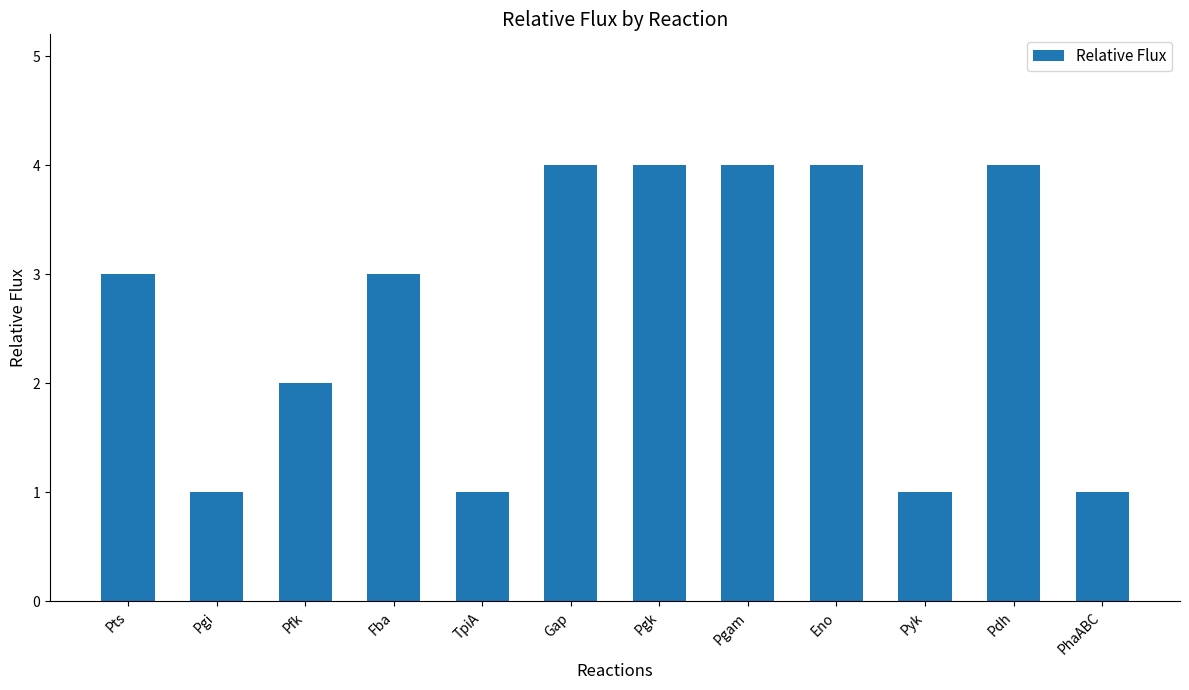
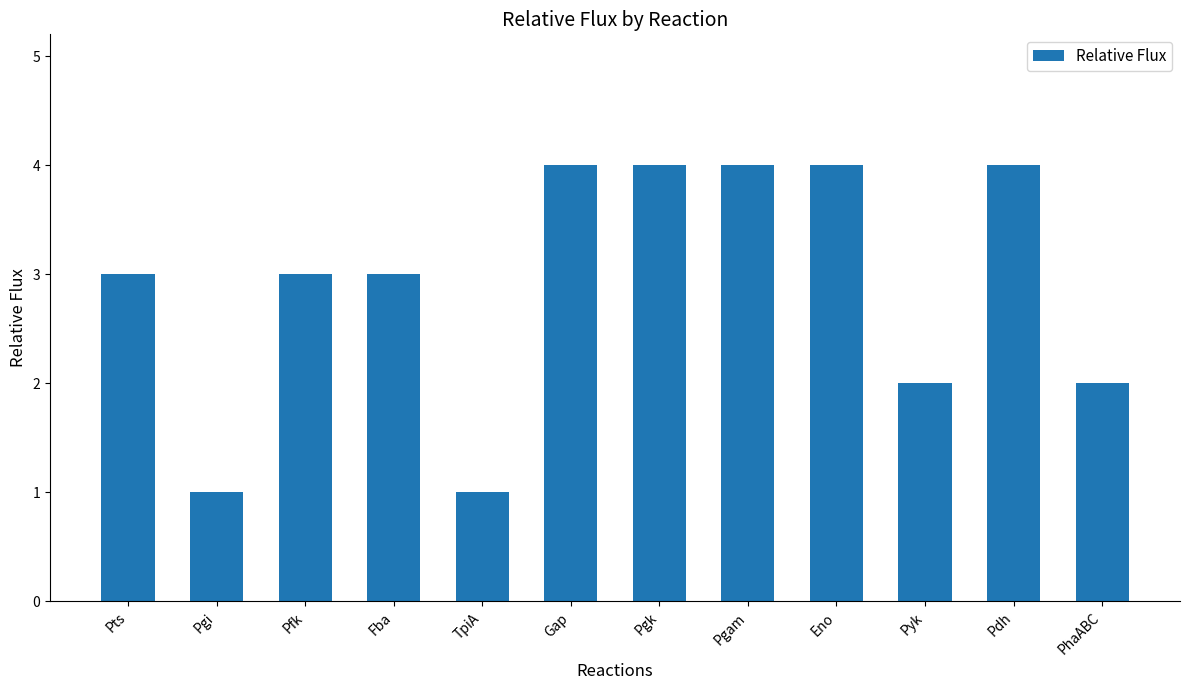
  {
    "Pts": 3,
    "Pgi": 1,
-   "Pfk": 2,
+   "Pfk": 3,
    "Fba": 3,
    "TpiA": 1,
    "Gap": 4,
    "Pgk": 4,
    "Pgam": 4,
    "Eno": 4,
-   "Pyk": 1,
+   "Pyk": 2,
    "Pdh": 4,
-   "PhaABC": 1
+   "PhaABC": 2
  }
